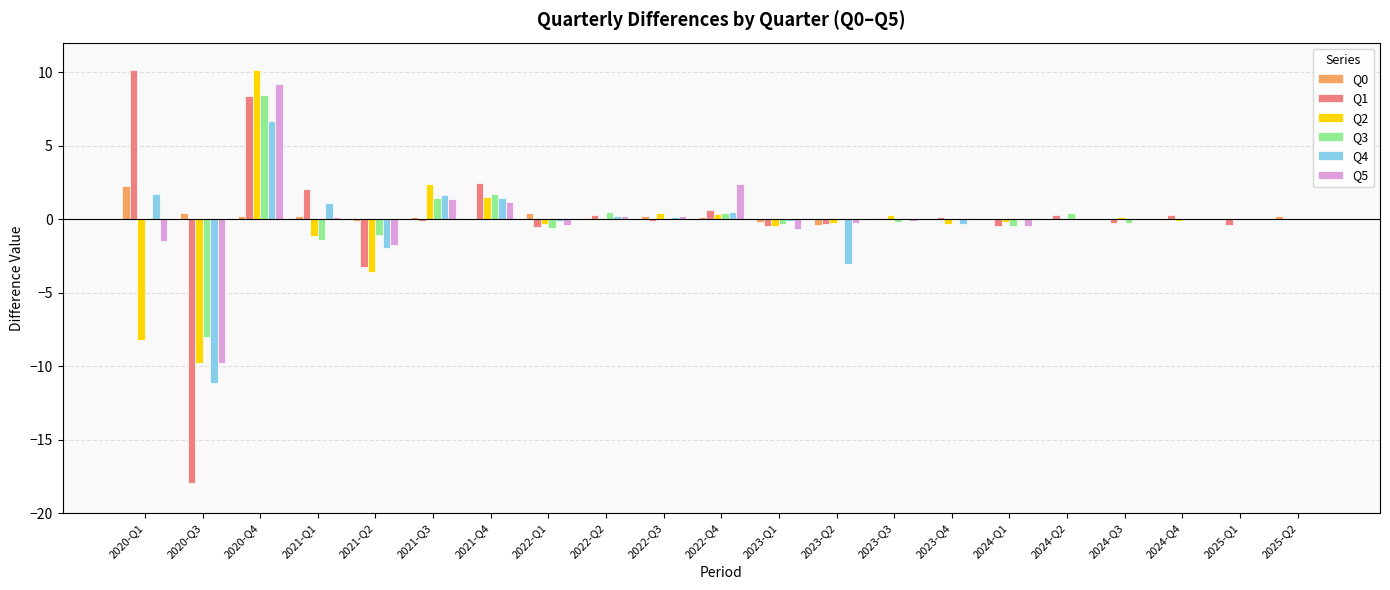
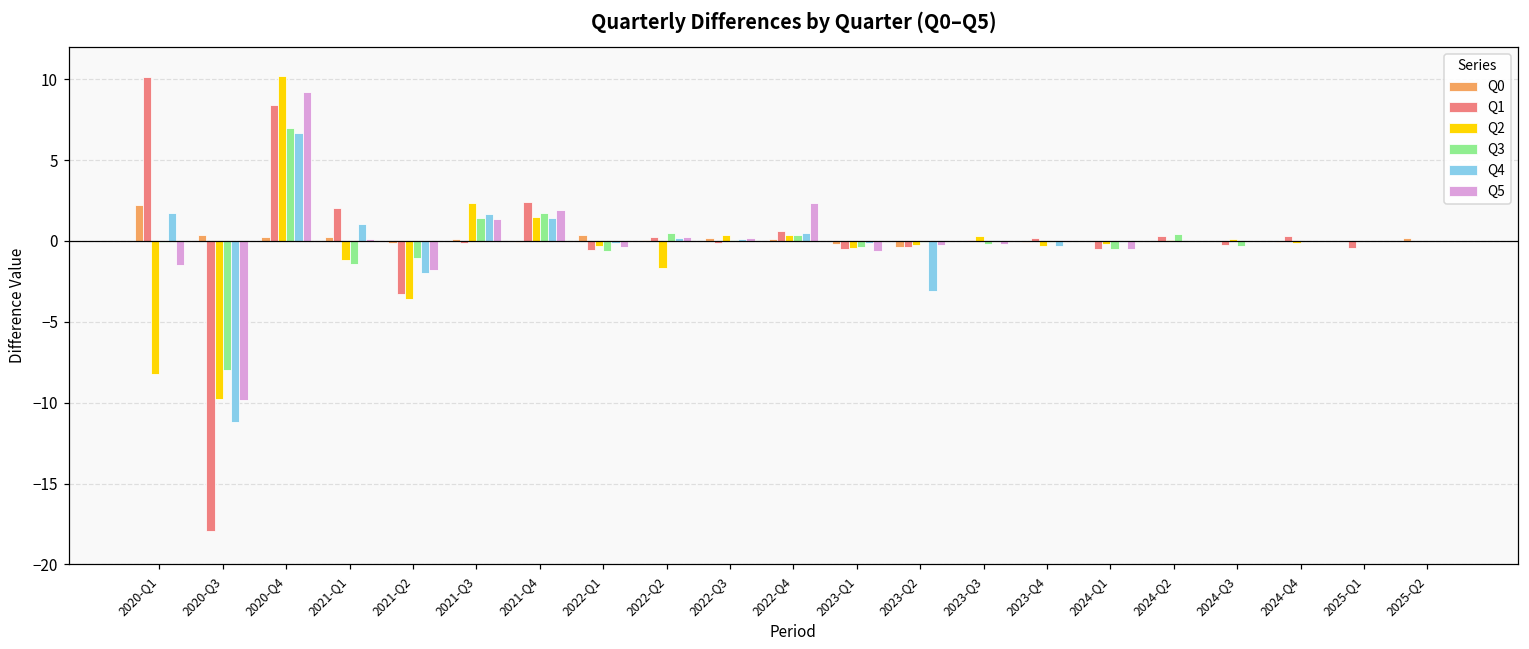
  {
    "Q2": {
      "2020-Q1": -8.2,
      "2020-Q3": -9.8,
      "2020-Q4": 10.2,
      "2021-Q1": -1.2,
      "2021-Q2": -3.6,
      "2021-Q3": 2.4,
      "2021-Q4": 1.5,
      "2022-Q1": -0.3,
-     "2022-Q2": 0.0,
+     "2022-Q2": -1.7,
      "2022-Q3": 0.4,
      "2022-Q4": 0.4,
      "2023-Q1": -0.5,
      "2023-Q2": -0.3,
      "2023-Q3": 0.3,
      "2023-Q4": -0.3,
      "2024-Q1": -0.2,
      "2025-Q1": 0.0,
      "2025-Q2": 0.0
    },
    "Q3": {
      "2020-Q3": -8.0,
-     "2020-Q4": 8.4,
+     "2020-Q4": 7.0,
      "2021-Q1": -1.4,
      "2021-Q2": -1.1,
      "2021-Q3": 1.4,
      "2021-Q4": 1.7,
      "2022-Q1": -0.6,
      "2022-Q2": 0.5,
      "2022-Q4": 0.4,
      "2023-Q1": -0.4,
      "2023-Q3": -0.2,
      "2024-Q1": -0.5,
      "2024-Q2": 0.4,
      "2024-Q3": -0.3,
      "2024-Q4": 0.0,
      "2025-Q1": 0.0,
      "2025-Q2": 0.0
    },
    "Q4": {
      "2020-Q1": 1.7,
      "2020-Q3": -11.2,
      "2020-Q4": 6.7,
      "2021-Q1": 1.1,
      "2021-Q2": -2.0,
      "2021-Q3": 1.7,
      "2021-Q4": 1.4,
      "2022-Q2": 0.2,
      "2022-Q4": 0.5,
      "2023-Q2": -3.1,
      "2023-Q4": -0.3,
      "2024-Q2": 0.0,
      "2024-Q3": 0.0,
      "2024-Q4": 0.0,
      "2025-Q1": 0.0,
      "2025-Q2": 0.0
    },
    "Q5": {
      "2020-Q1": -1.5,
      "2020-Q3": -9.8,
      "2020-Q4": 9.2,
      "2021-Q2": -1.8,
      "2021-Q3": 1.4,
-     "2021-Q4": 1.2,
+     "2021-Q4": 1.9,
      "2022-Q1": -0.4,
      "2022-Q2": 0.2,
      "2022-Q3": 0.2,
      "2022-Q4": 2.4,
      "2023-Q1": -0.7,
      "2023-Q2": -0.3,
      "2024-Q1": -0.5,
      "2024-Q2": 0.0,
      "2024-Q3": 0.0,
      "2024-Q4": 0.0,
      "2025-Q1": 0.0,
      "2025-Q2": 0.0
    }
  }
